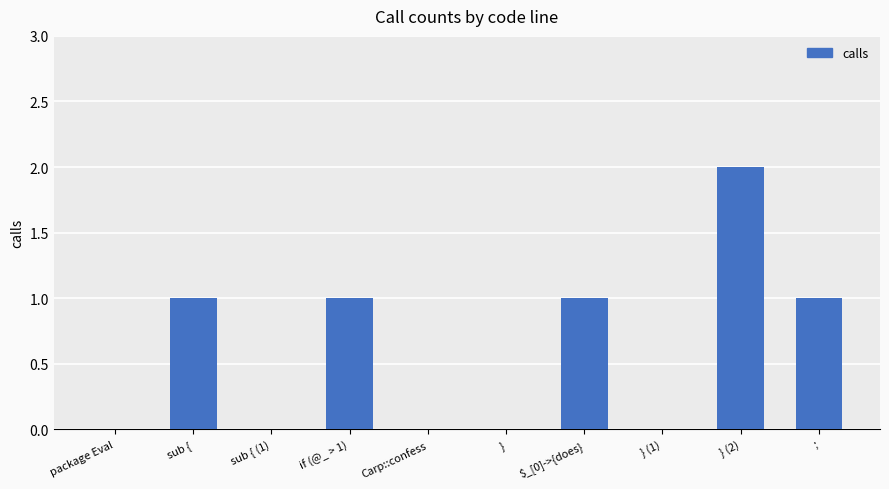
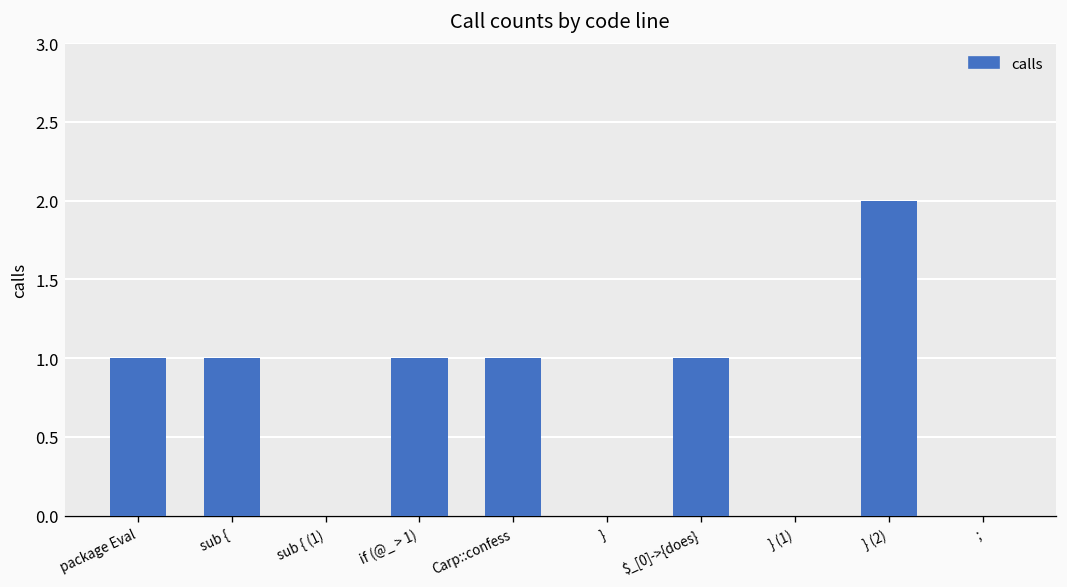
  {
-   "package Eval": 0,
+   "package Eval": 1,
    "sub {": 1,
    "sub { (1)": 0,
    "if (@_ > 1)": 1,
-   "Carp::confess": 0,
+   "Carp::confess": 1,
    "}": 0,
    "$_[0]->{does}": 1,
    "} (1)": 0,
    "} (2)": 2,
-   ";": 1
+   ";": 0
  }
